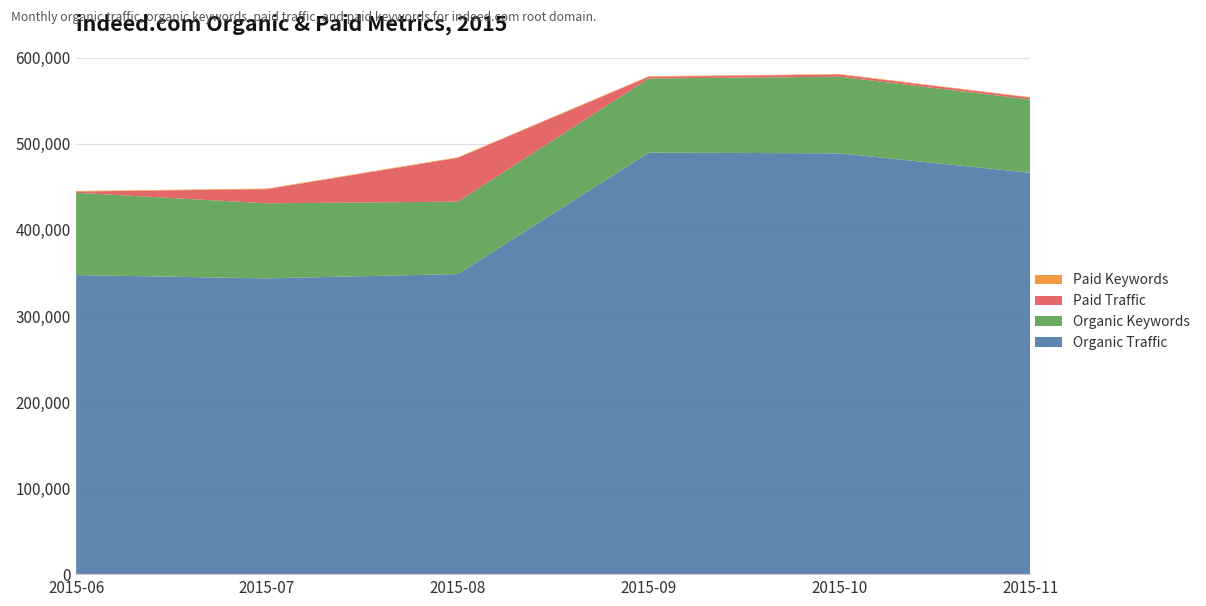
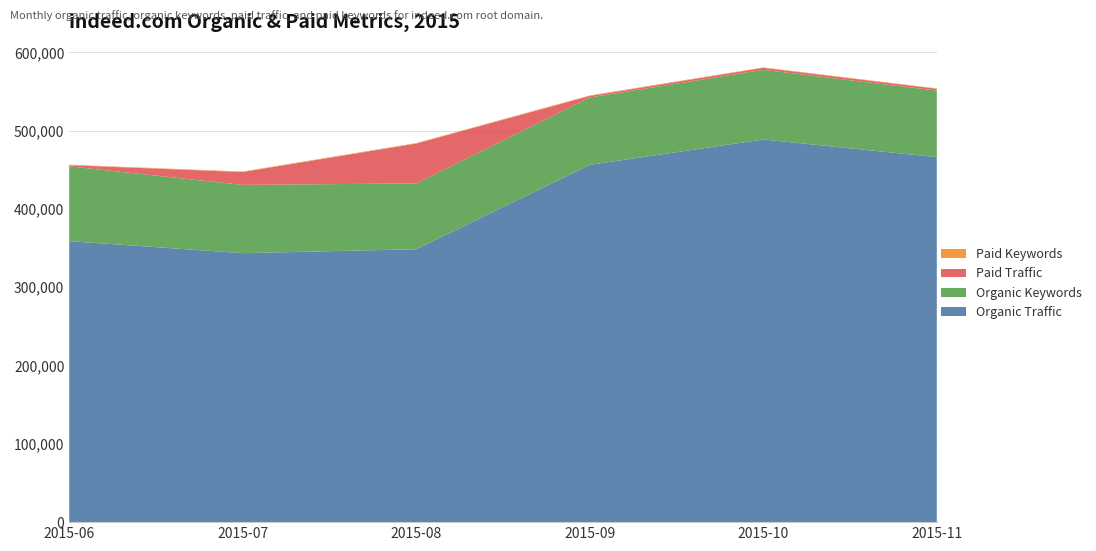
  {
    "Organic Traffic": {
-     "2015-06": "350,000",
+     "2015-06": "360,000",
      "2015-07": "340,000",
      "2015-08": "350,000",
-     "2015-09": "490,000",
+     "2015-09": "460,000",
      "2015-10": "490,000",
      "2015-11": "470,000"
    },
    "Organic Keywords": {
      "2015-07": "90,000",
      "2015-08": "80,000"
    }
  }
